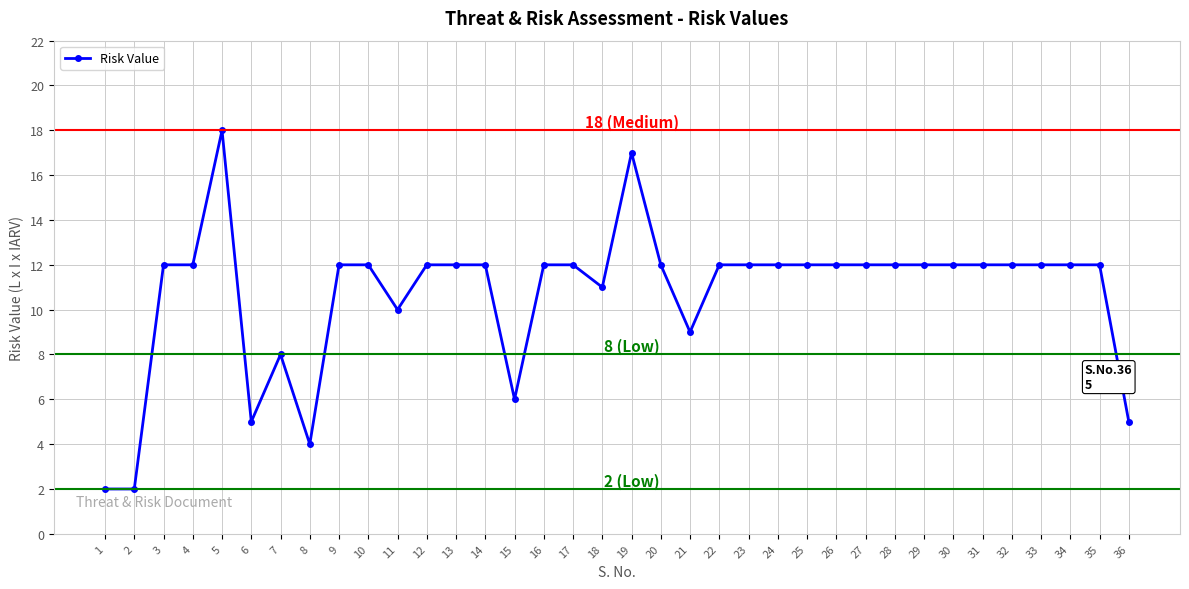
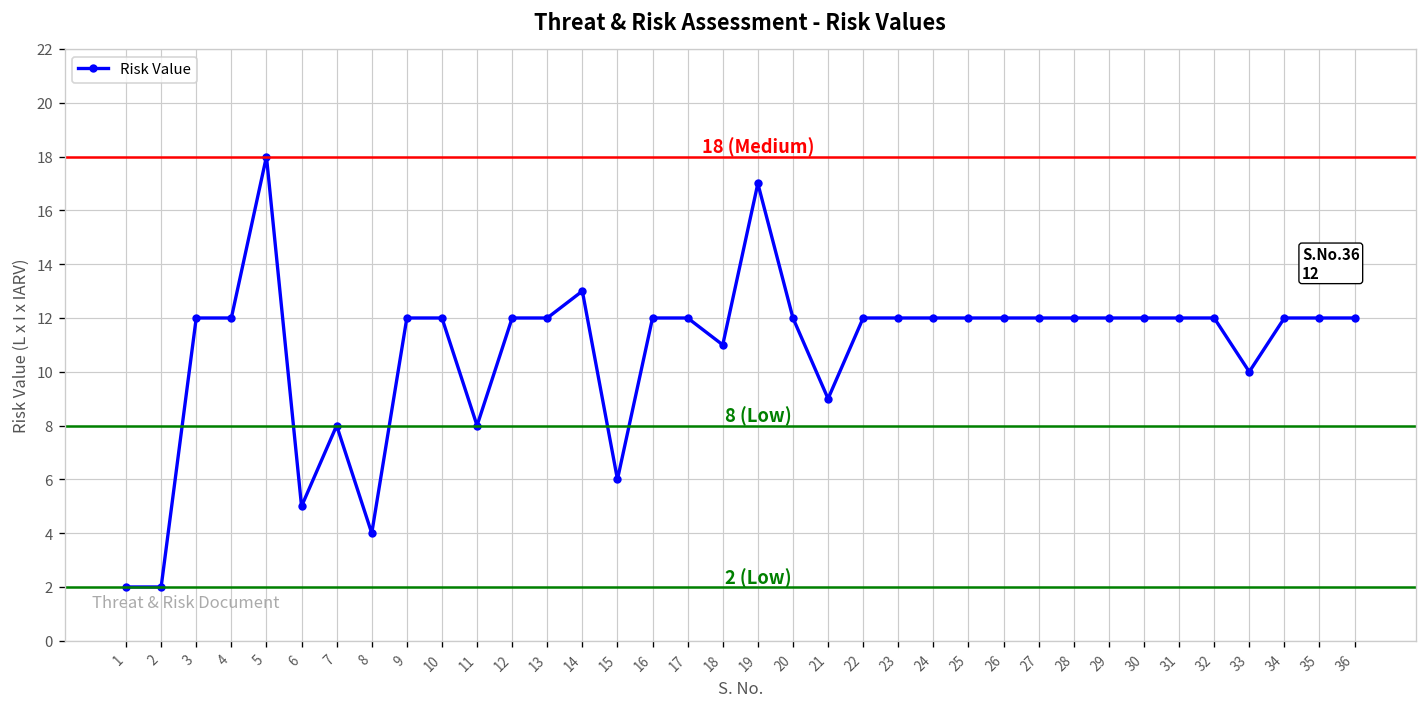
  {
-   "11": 10,
-   "14": 12,
-   "33": 12,
-   "36": 5
+   "11": 8,
+   "14": 13,
+   "33": 10,
+   "36": 12
  }
